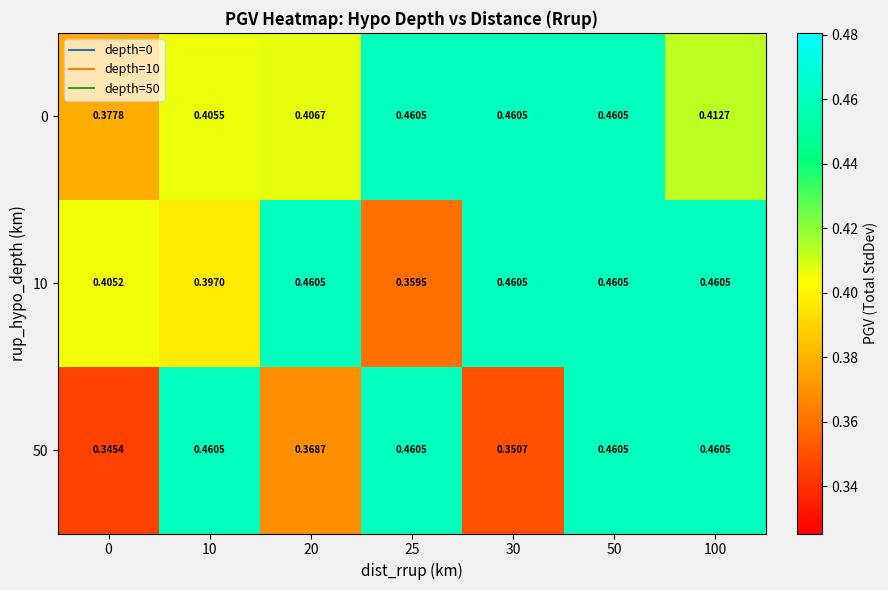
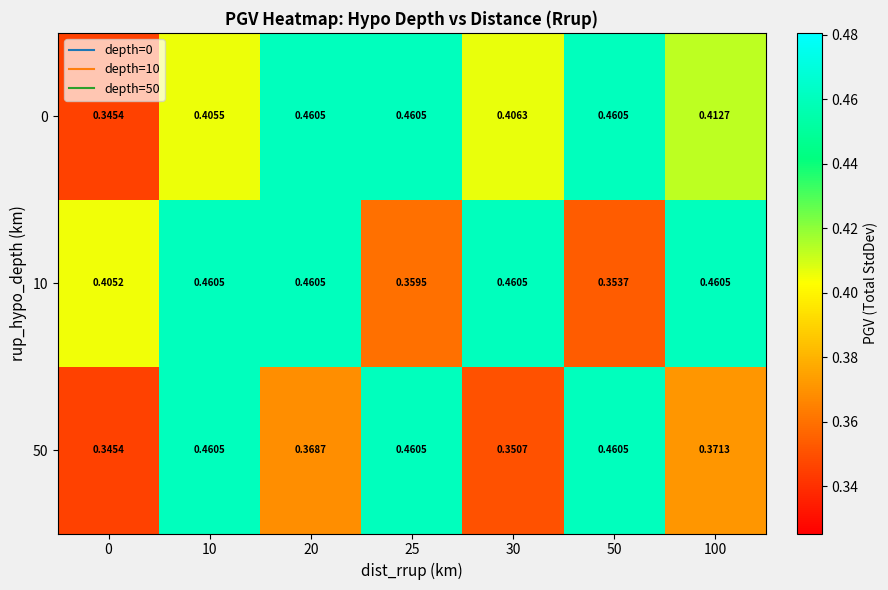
  {
    "0": {
-     "0": 0.3778,
+     "0": 0.3454,
      "10": 0.4055,
-     "20": 0.4067,
+     "20": 0.4605,
      "25": 0.4605,
-     "30": 0.4605,
+     "30": 0.4063,
      "50": 0.4605,
      "100": 0.4127
    },
    "10": {
      "0": 0.4052,
-     "10": 0.3970,
+     "10": 0.4605,
      "20": 0.4605,
      "25": 0.3595,
      "30": 0.4605,
-     "50": 0.4605,
+     "50": 0.3537,
      "100": 0.4605
    },
    "50": {
      "0": 0.3454,
      "10": 0.4605,
      "20": 0.3687,
      "25": 0.4605,
      "30": 0.3507,
      "50": 0.4605,
-     "100": 0.4605
+     "100": 0.3713
    }
  }
